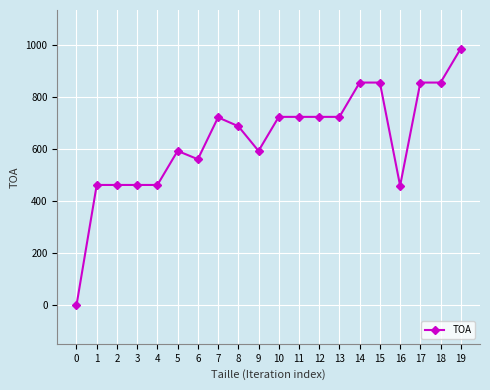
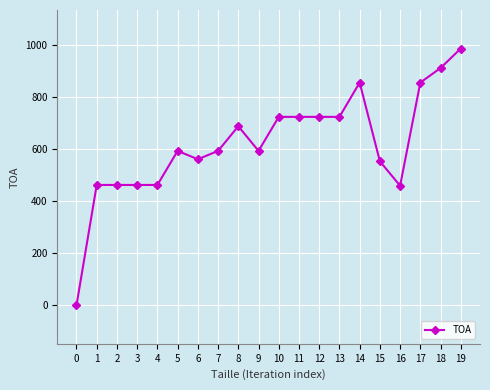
  {
    "0": 0,
    "1": 460,
    "2": 460,
    "3": 460,
    "4": 460,
    "5": 590,
    "6": 560,
-   "7": 720,
+   "7": 590,
    "8": 690,
    "9": 590,
    "10": 730,
    "11": 730,
    "12": 730,
    "13": 730,
    "14": 860,
-   "15": 860,
+   "15": 550,
    "16": 460,
    "17": 860,
-   "18": 860,
+   "18": 910,
    "19": 990
  }
